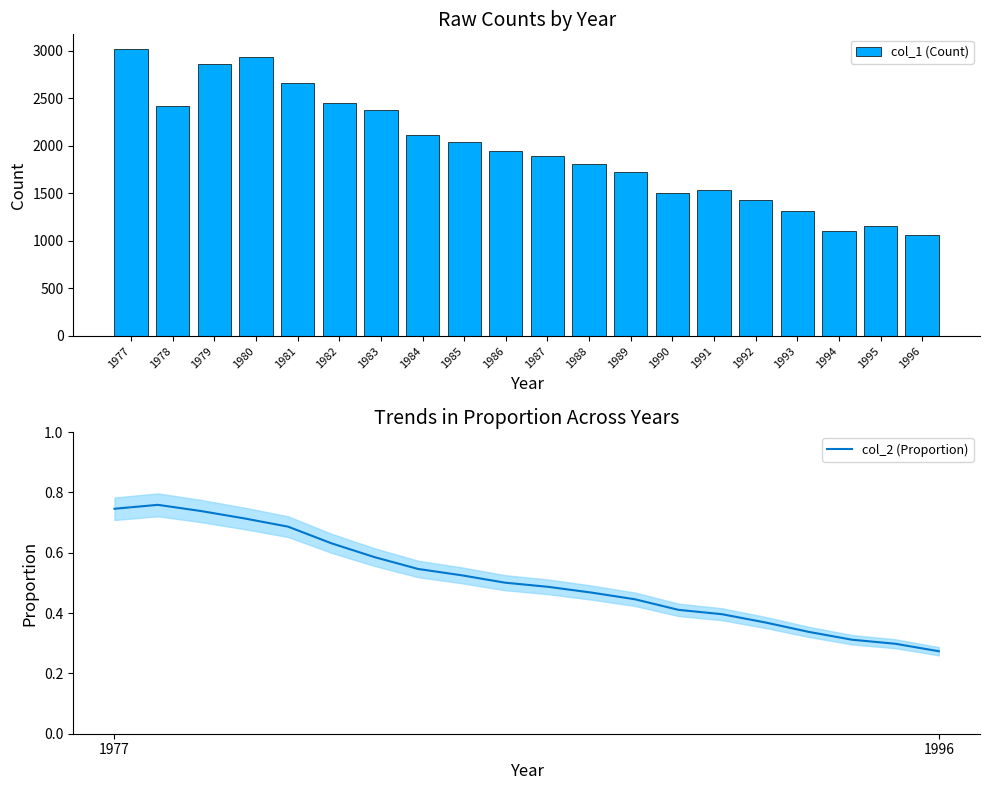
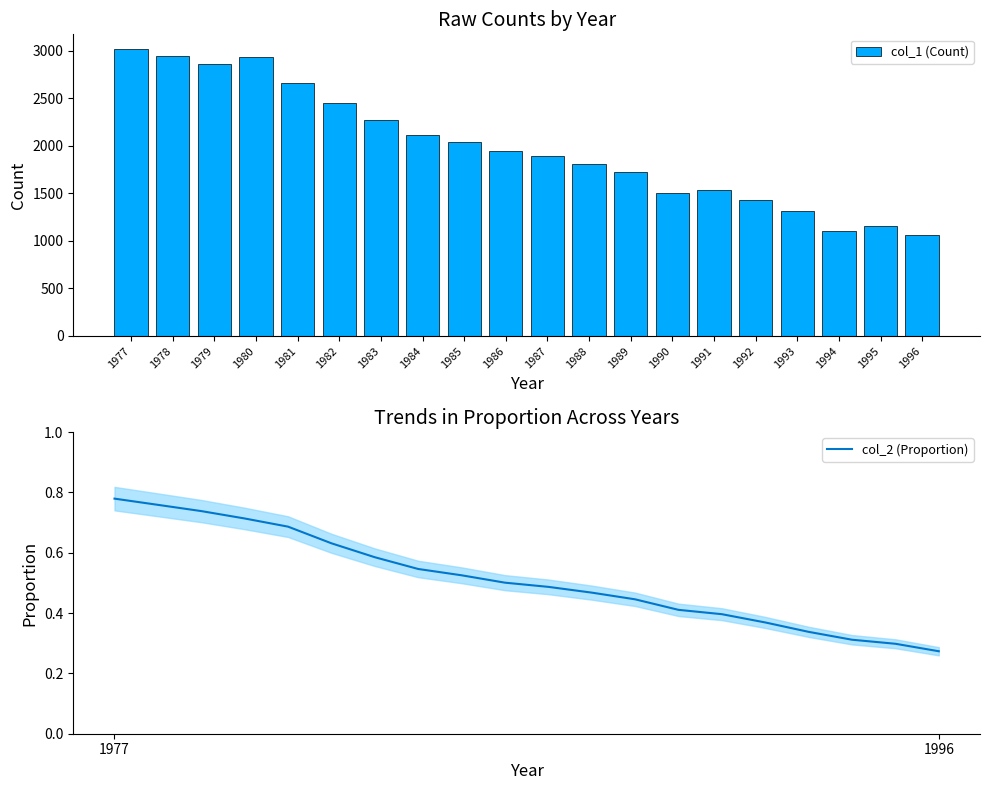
  {
    "Raw Counts by Year": {
      "1977": 3000,
-     "1978": 2400,
+     "1978": 2900,
      "1979": 2900,
      "1980": 2900,
      "1981": 2700,
      "1982": 2400,
-     "1983": 2400,
+     "1983": 2300,
      "1984": 2100,
      "1985": 2000,
      "1986": 1900,
      "1987": 1900,
      "1988": 1800,
      "1989": 1700,
      "1990": 1500,
      "1991": 1500,
      "1992": 1400,
      "1993": 1300,
      "1994": 1100,
      "1995": 1200,
      "1996": 1100
    },
    "Trends in Proportion Across Years": {
      "col_2 (Proportion)": {
-       "1977": 0.75,
+       "1977": 0.78,
        "1996": 0.27
      }
    }
  }
